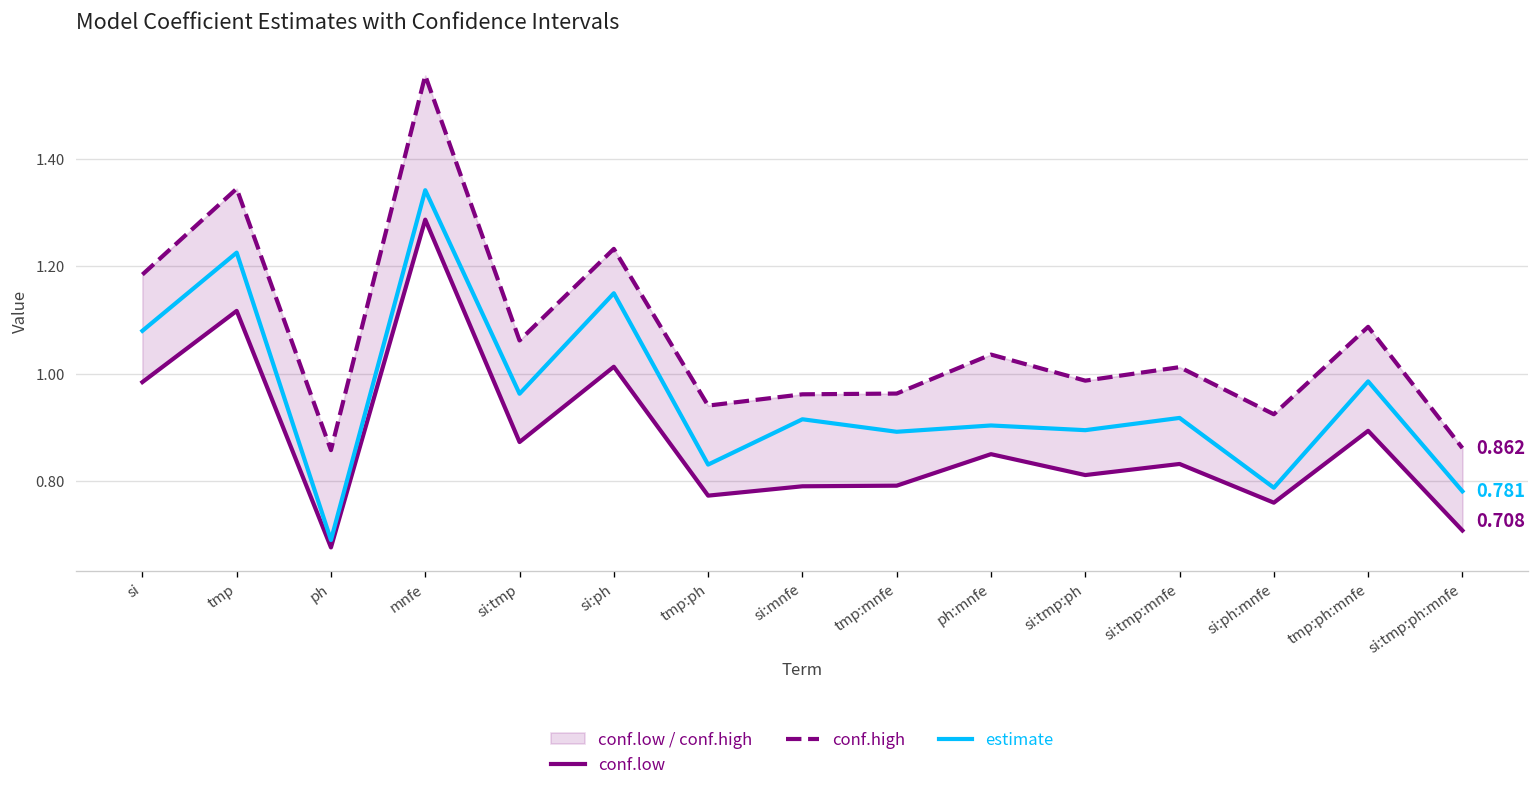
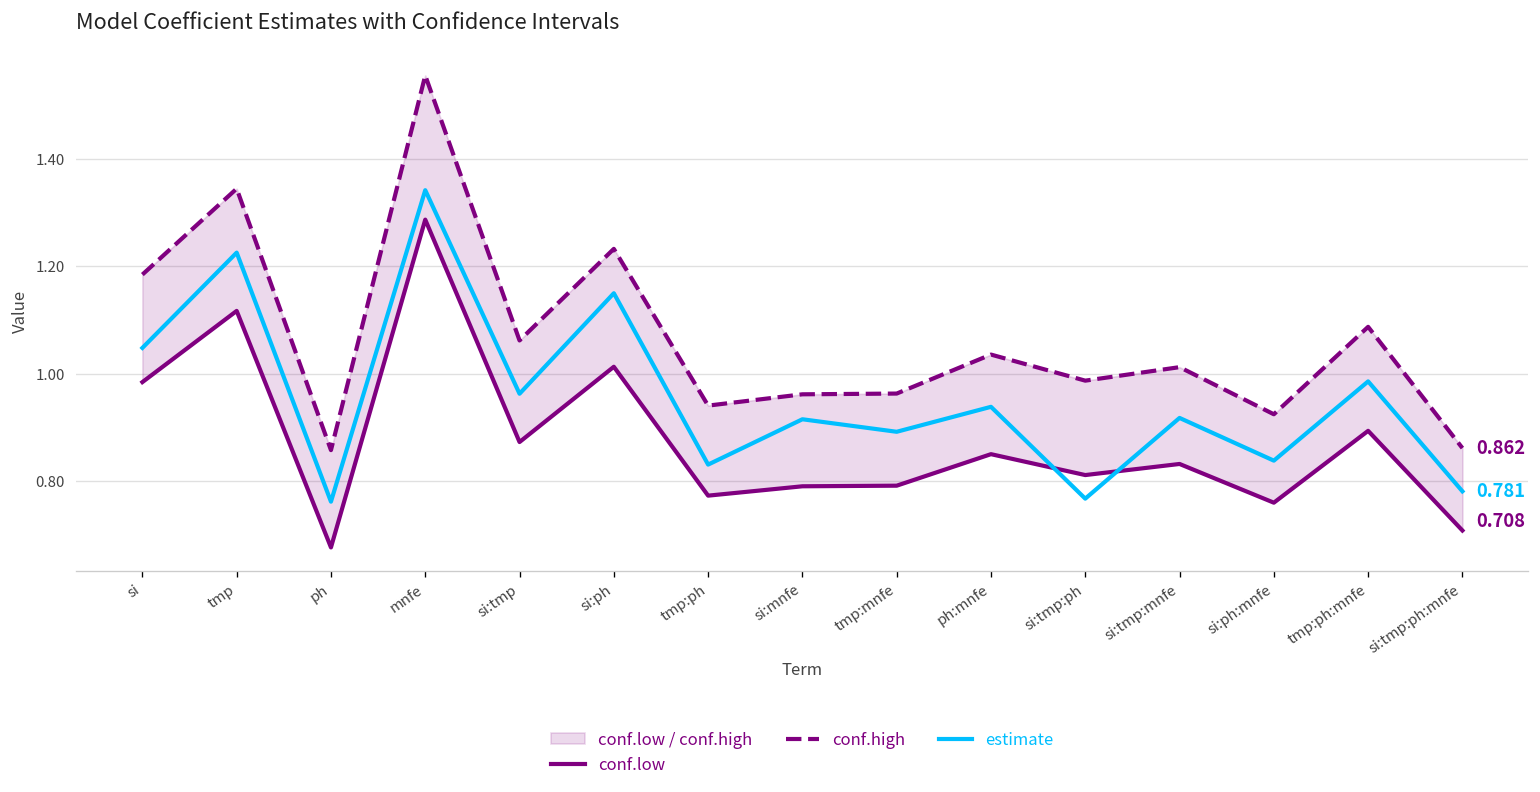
  {
    "estimate": {
-     "si": 1.08,
+     "si": 1.05,
      "tmp": 1.23,
-     "ph": 0.69,
+     "ph": 0.76,
      "mnfe": 1.34,
      "si:tmp": 0.96,
      "si:ph": 1.15,
      "tmp:ph": 0.83,
      "si:mnfe": 0.92,
      "tmp:mnfe": 0.89,
-     "ph:mnfe": 0.90,
-     "si:tmp:ph": 0.89,
+     "ph:mnfe": 0.94,
+     "si:tmp:ph": 0.77,
      "si:tmp:mnfe": 0.92,
-     "si:ph:mnfe": 0.79,
+     "si:ph:mnfe": 0.84,
      "tmp:ph:mnfe": 0.99
    }
  }
